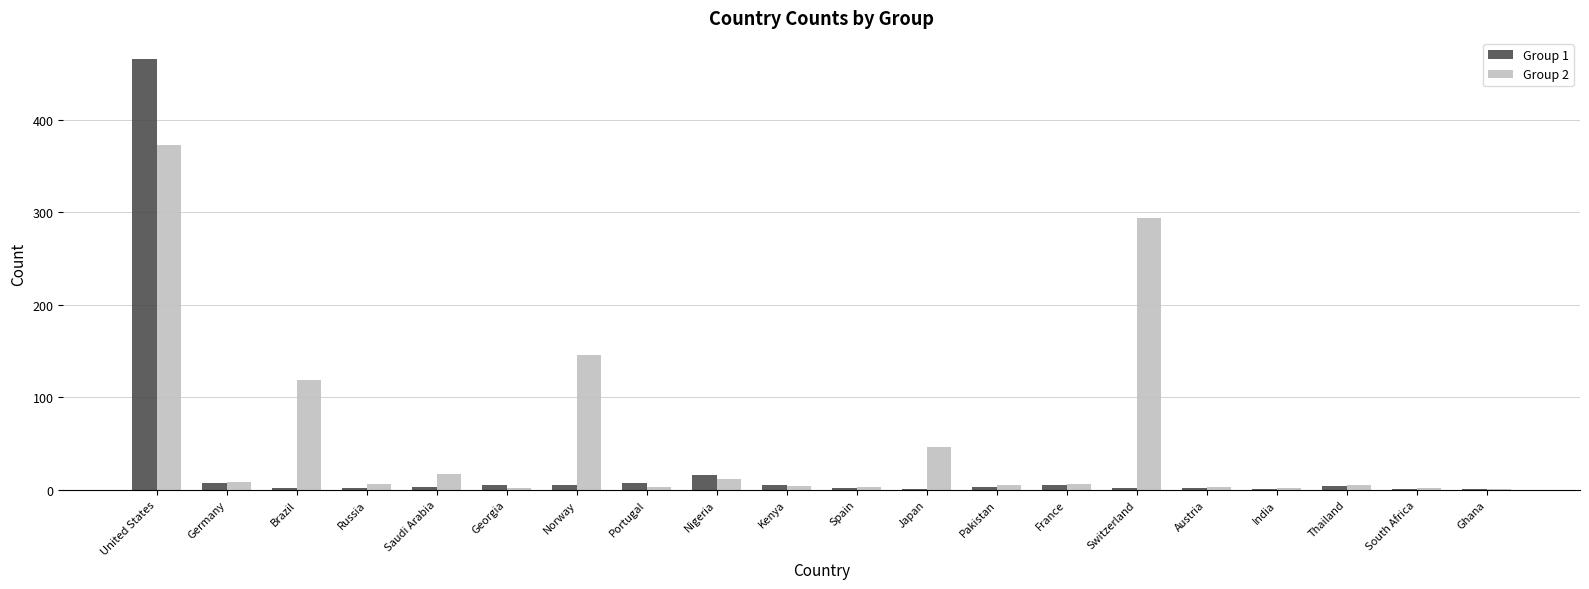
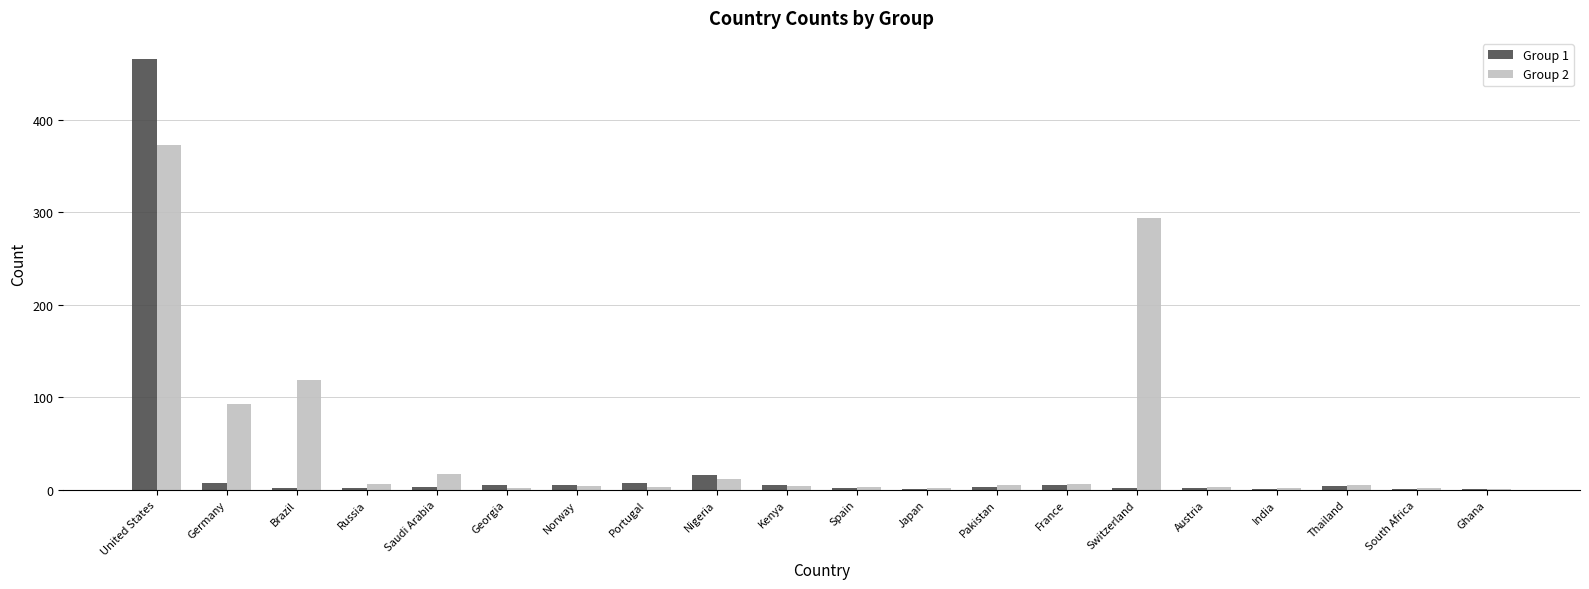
  {
    "Group 1": {
      "United States": 470,
      "Germany": 10,
      "Saudi Arabia": 0,
      "Georgia": 10,
      "Norway": 10,
      "Portugal": 10,
      "Nigeria": 20,
      "Kenya": 10,
      "Pakistan": 0,
      "France": 10,
      "Thailand": 0
    },
    "Group 2": {
      "United States": 370,
-     "Germany": 10,
+     "Germany": 90,
      "Brazil": 120,
      "Russia": 10,
      "Saudi Arabia": 20,
-     "Norway": 150,
+     "Norway": 0,
      "Portugal": 0,
      "Nigeria": 10,
      "Kenya": 0,
      "Spain": 0,
-     "Japan": 50,
+     "Japan": 0,
      "Pakistan": 10,
      "France": 10,
      "Switzerland": 290,
      "Austria": 0,
      "Thailand": 10
    }
  }
